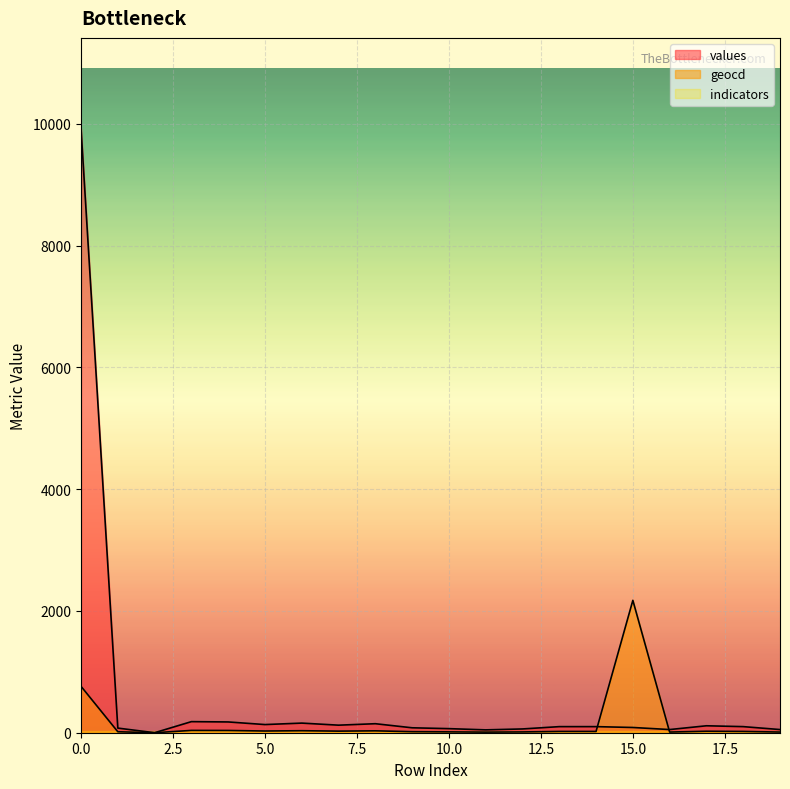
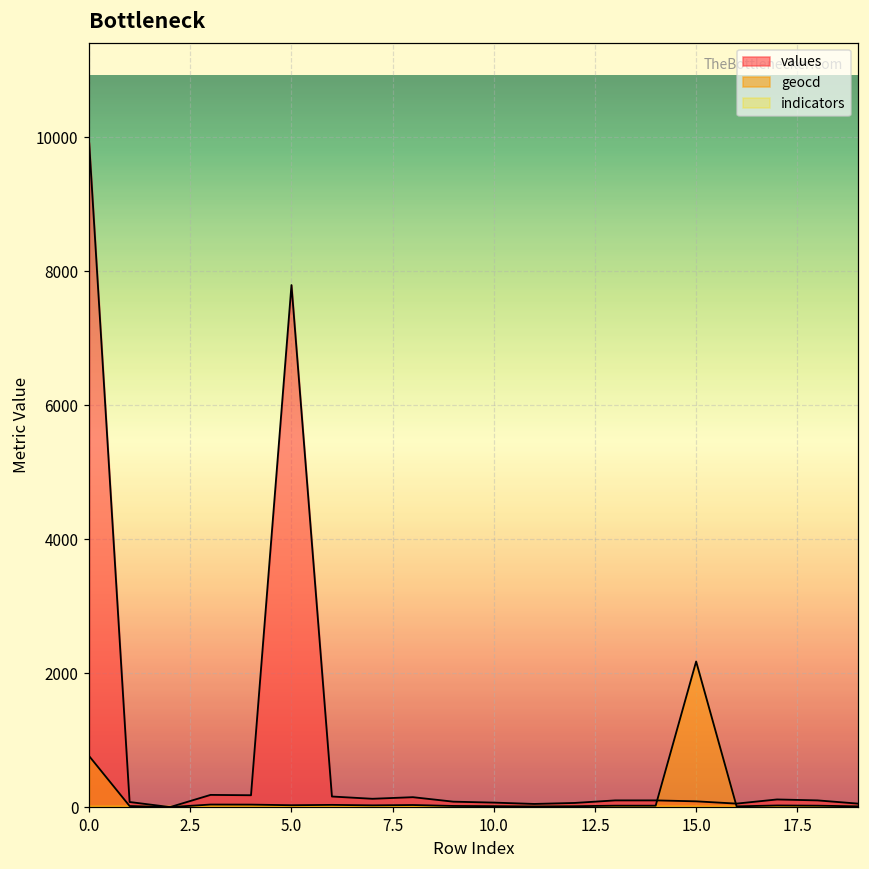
  {
    "values": {
      "0.0": 9900,
-     "5.0": 100,
+     "5.0": 7800,
      "10.0": 100,
      "15.0": 100
    },
    "geocd": {
      "0.0": 800,
      "15.0": 2200
    }
  }
